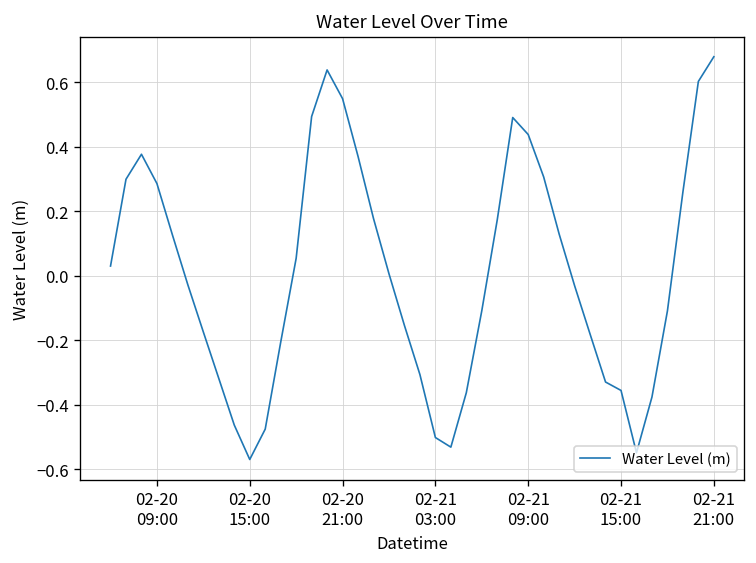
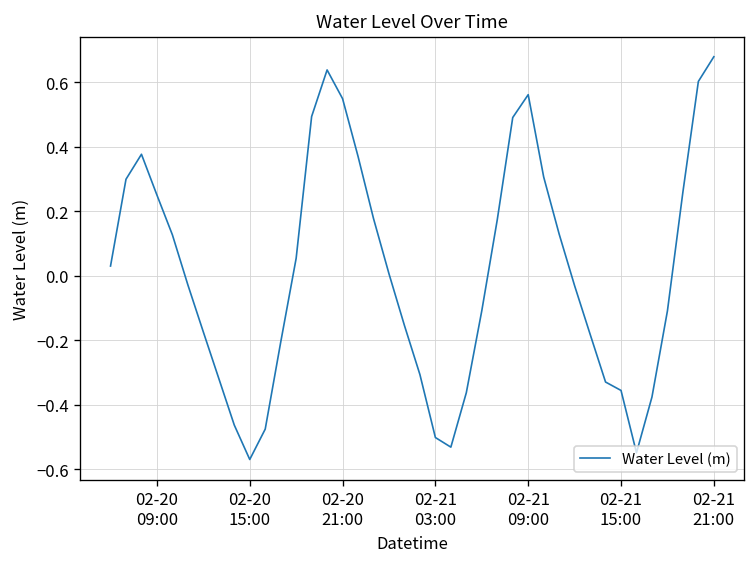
  {
-   "02-20 09:00": 0.29,
+   "02-20 09:00": 0.25,
    "02-20 15:00": -0.57,
    "02-20 21:00": 0.55,
    "02-21 03:00": -0.50,
-   "02-21 09:00": 0.44,
+   "02-21 09:00": 0.56,
    "02-21 15:00": -0.36,
    "02-21 21:00": 0.68
  }
